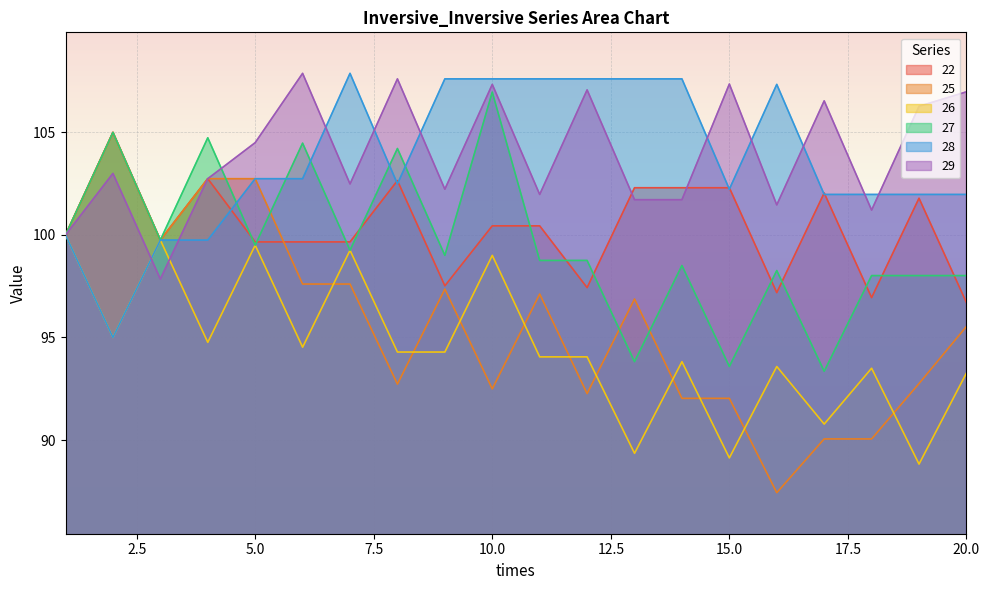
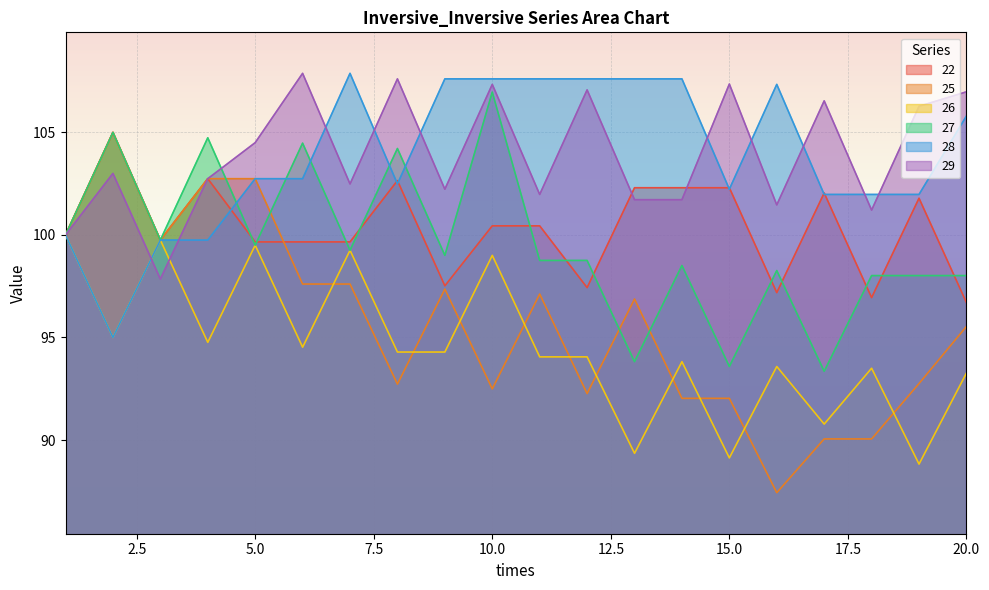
  {
    "27": {
      "10.0": 107.0,
      "15.0": 93.6,
      "20.0": 98.0
    },
    "28": {
      "10.0": 107.6,
-     "20.0": 102.0
+     "20.0": 105.8
    },
    "29": {
      "5.0": 104.5,
      "10.0": 107.3,
      "15.0": 107.4,
      "20.0": 107.0
    }
  }
